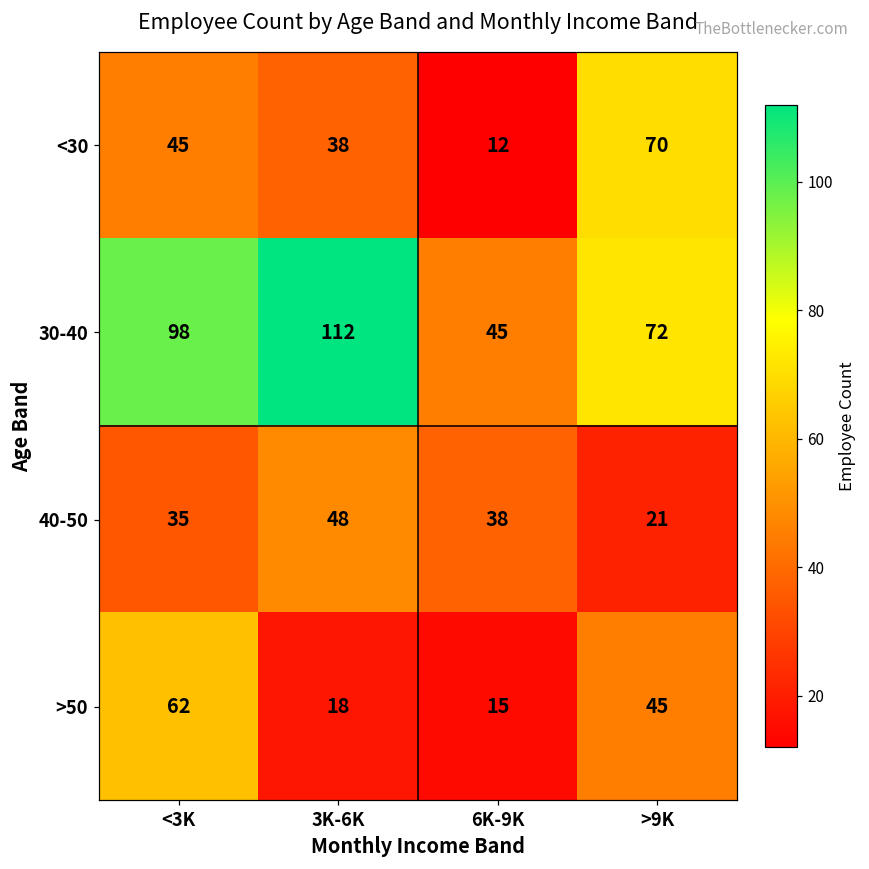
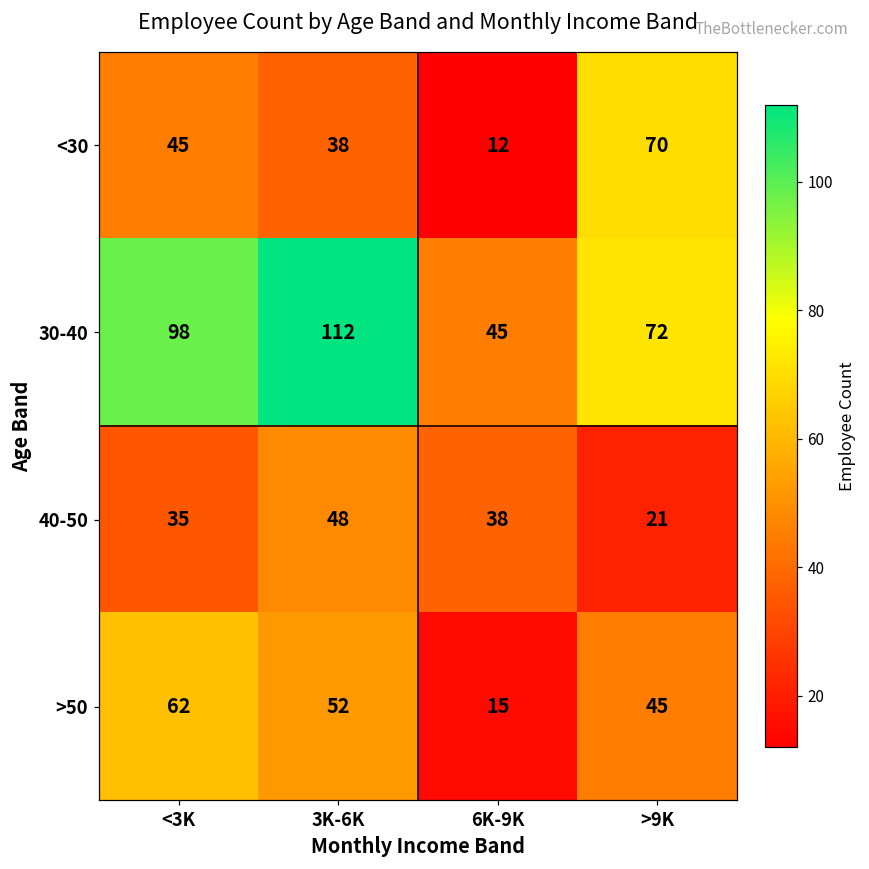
  {
    "<30": {
      "<3K": 45,
      "3K-6K": 38,
      "6K-9K": 12,
      ">9K": 70
    },
    "30-40": {
      "<3K": 98,
      "3K-6K": 112,
      "6K-9K": 45,
      ">9K": 72
    },
    "40-50": {
      "<3K": 35,
      "3K-6K": 48,
      "6K-9K": 38,
      ">9K": 21
    },
    ">50": {
      "<3K": 62,
-     "3K-6K": 18,
+     "3K-6K": 52,
      "6K-9K": 15,
      ">9K": 45
    }
  }
